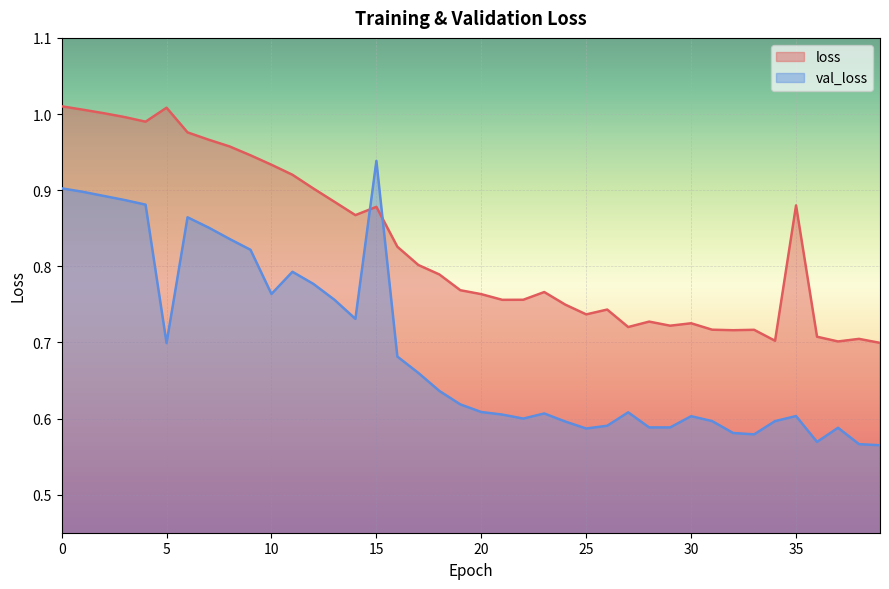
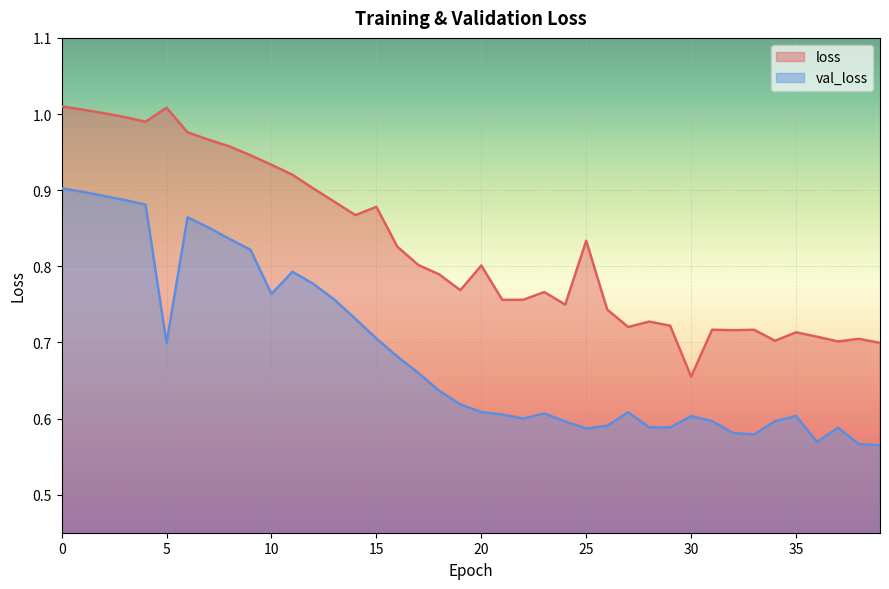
  {
    "loss": {
      "0": 1.01,
      "5": 1.01,
      "10": 0.93,
      "15": 0.88,
-     "20": 0.76,
-     "25": 0.74,
-     "30": 0.73,
-     "35": 0.88
+     "20": 0.80,
+     "25": 0.83,
+     "30": 0.65,
+     "35": 0.71
    },
    "val_loss": {
      "0": 0.90,
      "5": 0.70,
      "10": 0.76,
-     "15": 0.94,
+     "15": 0.71,
      "20": 0.61,
      "25": 0.59,
      "30": 0.60,
      "35": 0.60
    }
  }
